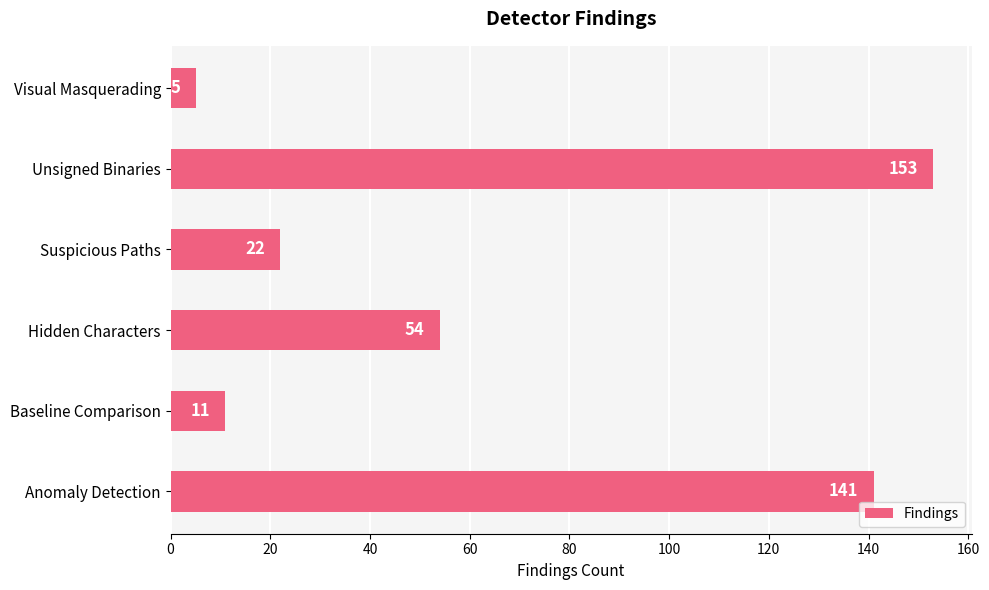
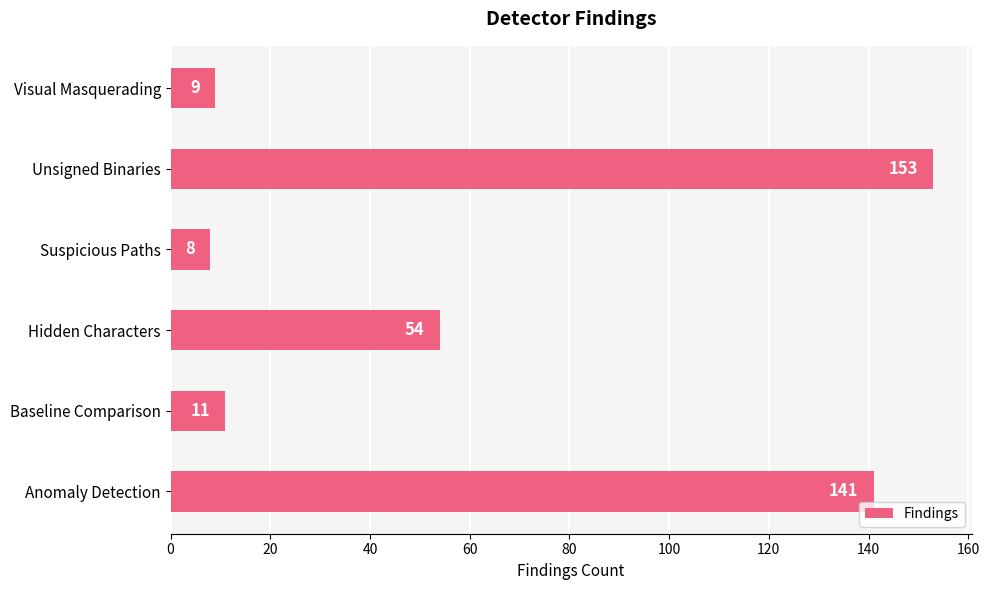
  {
-   "Visual Masquerading": 5,
+   "Visual Masquerading": 9,
    "Unsigned Binaries": 153,
-   "Suspicious Paths": 22,
+   "Suspicious Paths": 8,
    "Hidden Characters": 54,
    "Baseline Comparison": 11,
    "Anomaly Detection": 141
  }
